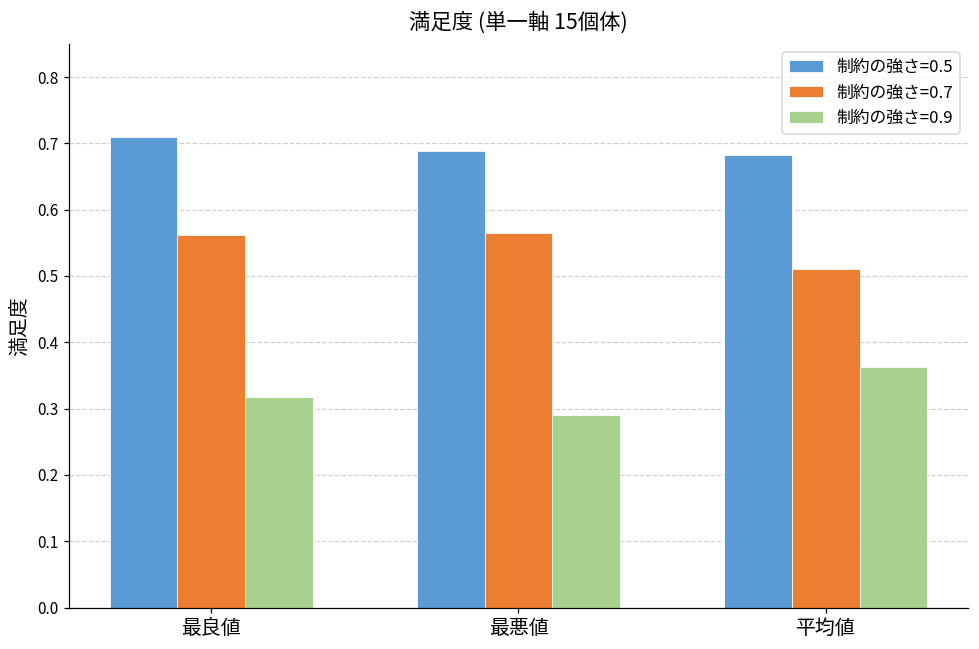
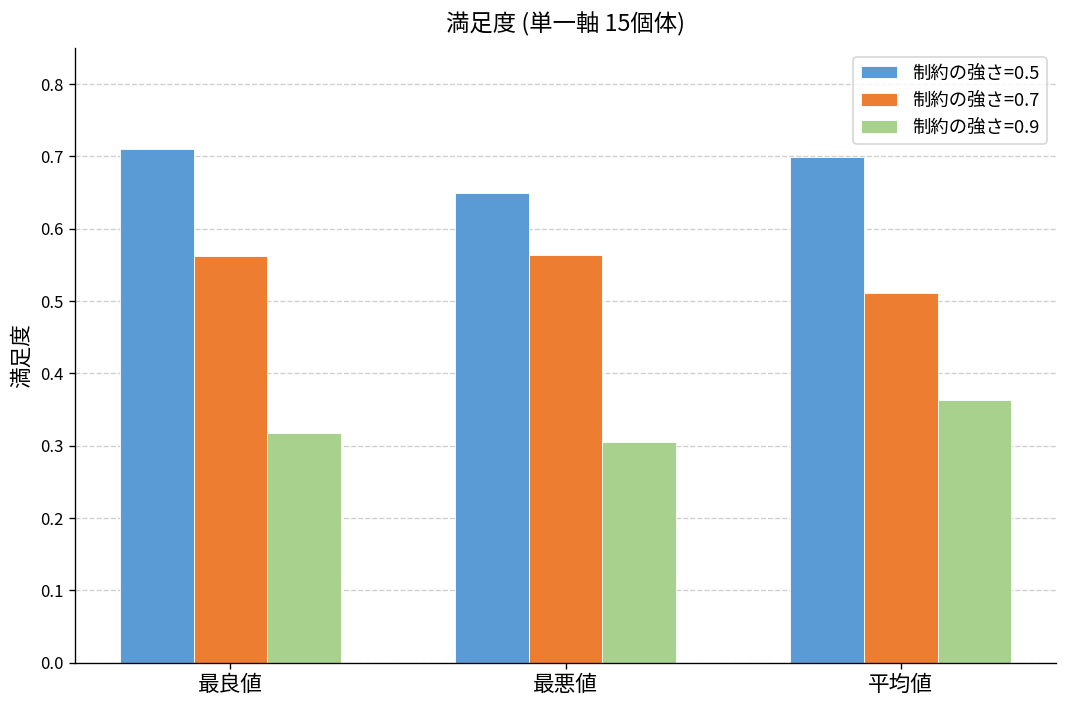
  {
    "制約の強さ=0.5": {
      "最良値": 0.71,
-     "最悪値": 0.69,
-     "平均値": 0.68
+     "最悪値": 0.65,
+     "平均値": 0.70
    },
    "制約の強さ=0.7": {
      "最良値": 0.56,
      "最悪値": 0.56,
      "平均値": 0.51
    },
    "制約の強さ=0.9": {
      "最良値": 0.32,
-     "最悪値": 0.29,
+     "最悪値": 0.31,
      "平均値": 0.36
    }
  }
